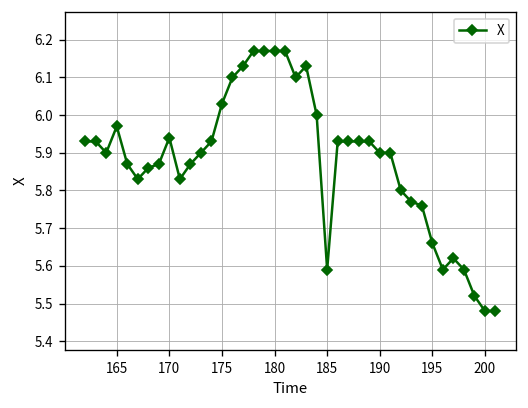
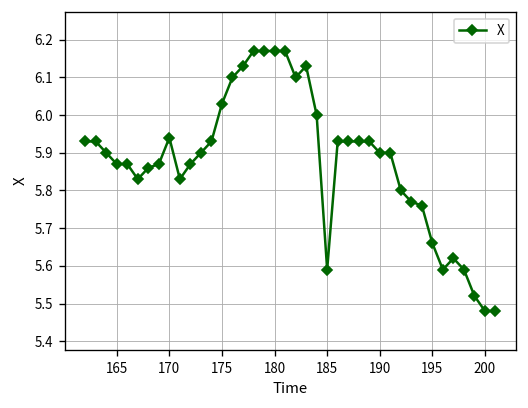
  {
-   "165": 5.97,
+   "165": 5.87,
    "170": 5.94,
    "175": 6.03,
    "180": 6.17,
    "185": 5.59,
    "190": 5.90,
    "195": 5.66,
    "200": 5.48
  }
